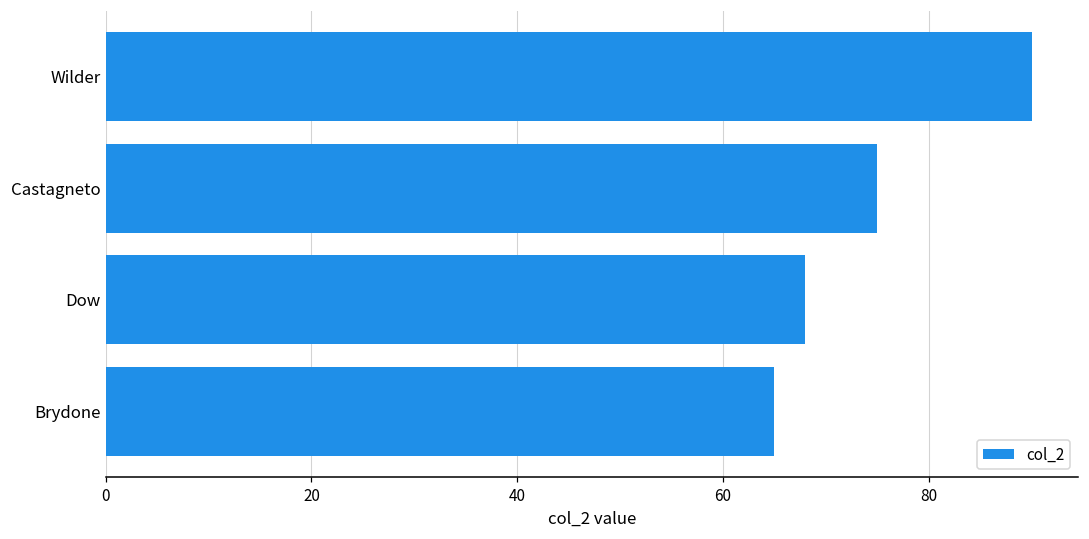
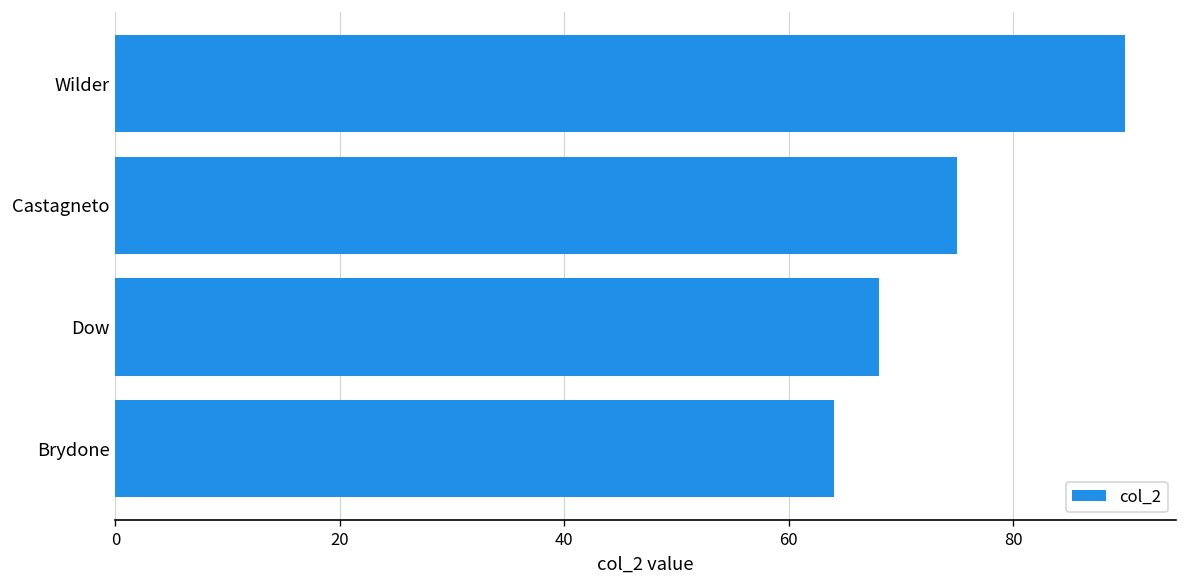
  {
    "Wilder": 90,
    "Castagneto": 75,
    "Dow": 68,
-   "Brydone": 65
+   "Brydone": 64
  }
